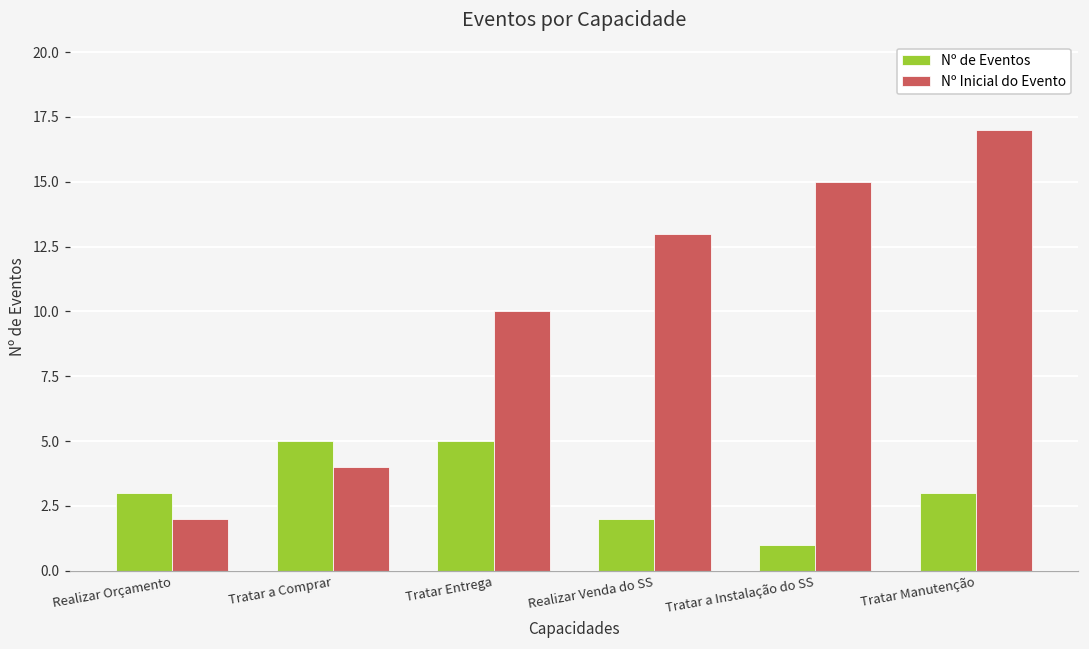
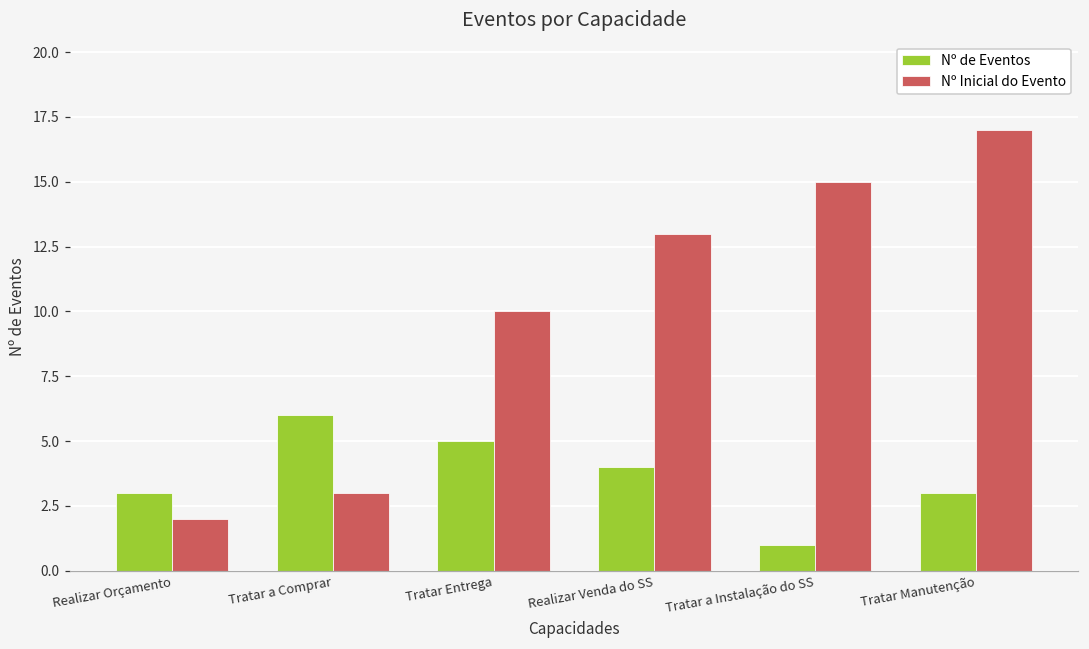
  {
    "Nº de Eventos": {
      "Realizar Orçamento": 3,
-     "Tratar a Comprar": 5,
+     "Tratar a Comprar": 6,
      "Tratar Entrega": 5,
-     "Realizar Venda do SS": 2,
+     "Realizar Venda do SS": 4,
      "Tratar a Instalação do SS": 1,
      "Tratar Manutenção": 3
    },
    "Nº Inicial do Evento": {
      "Realizar Orçamento": 2,
-     "Tratar a Comprar": 4,
+     "Tratar a Comprar": 3,
      "Tratar Entrega": 10,
      "Realizar Venda do SS": 13,
      "Tratar a Instalação do SS": 15,
      "Tratar Manutenção": 17
    }
  }
